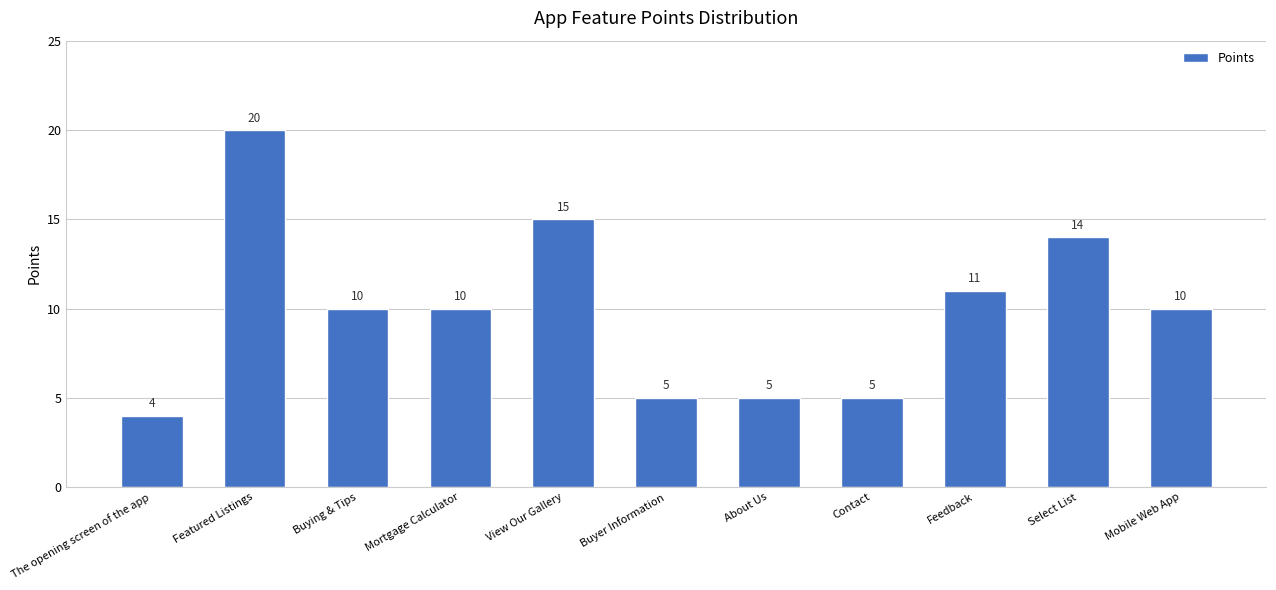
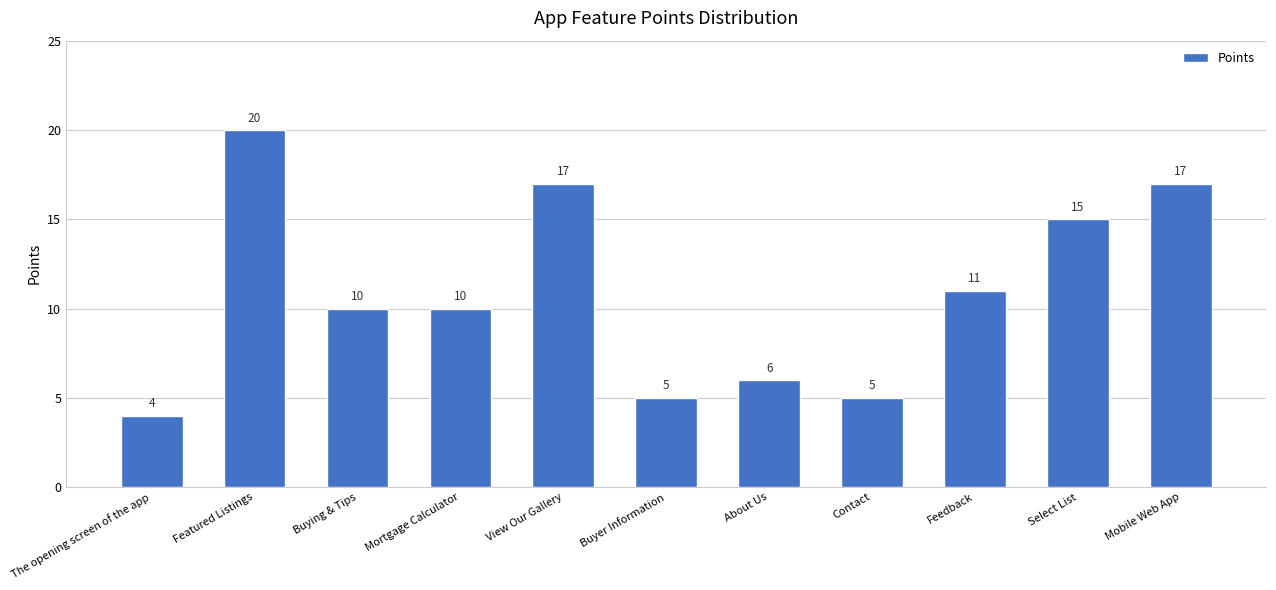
  {
    "The opening screen of the app": 4,
    "Featured Listings": 20,
    "Buying & Tips": 10,
    "Mortgage Calculator": 10,
-   "View Our Gallery": 15,
+   "View Our Gallery": 17,
    "Buyer Information": 5,
-   "About Us": 5,
+   "About Us": 6,
    "Contact": 5,
    "Feedback": 11,
-   "Select List": 14,
-   "Mobile Web App": 10
+   "Select List": 15,
+   "Mobile Web App": 17
  }
